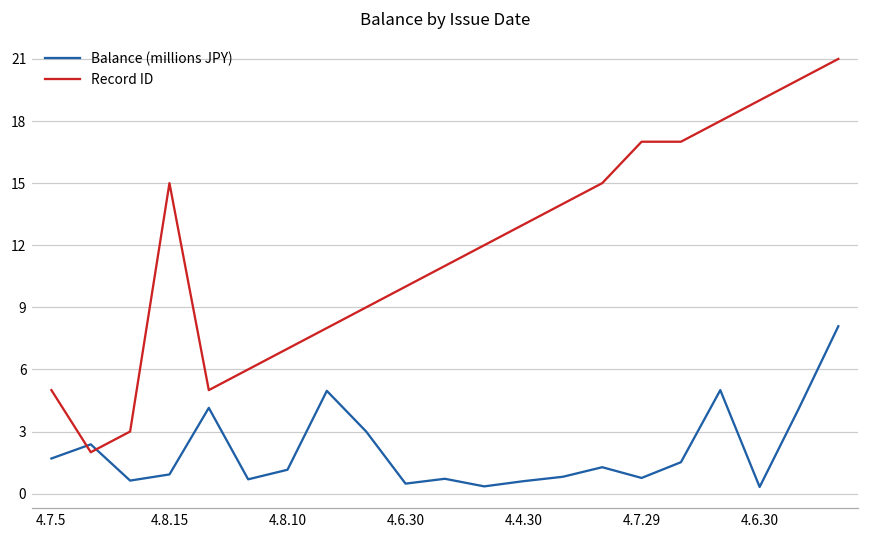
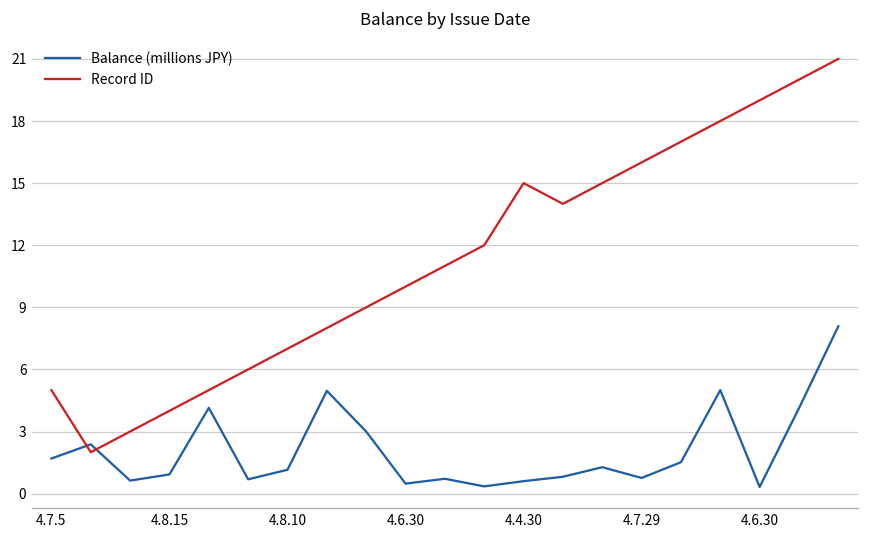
  {
    "Balance (millions JPY)": {
      "4.7.5": 1.7,
      "4.8.15": 1,
      "4.4.30": 0.6,
      "4.7.29": 0.8
    },
    "Record ID": {
      "4.7.5": 5,
-     "4.8.15": 15,
-     "4.4.30": 13,
-     "4.7.29": 17
+     "4.8.15": 4,
+     "4.4.30": 15,
+     "4.7.29": 16
    }
  }
